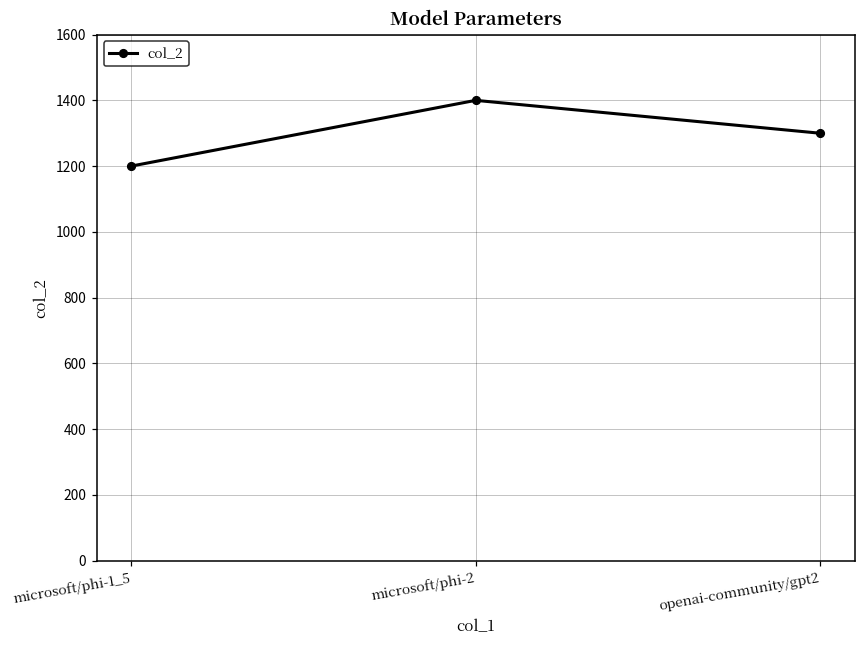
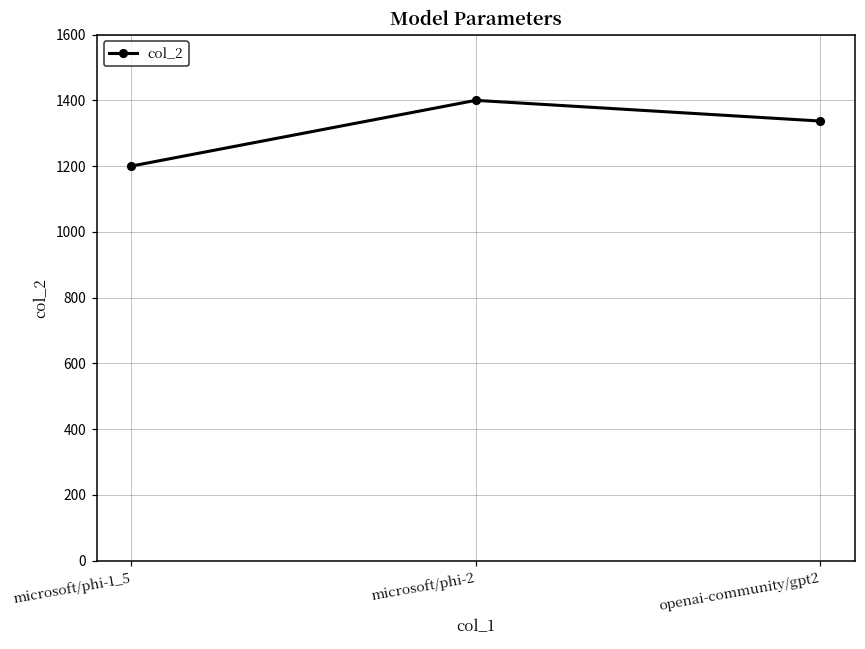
  {
    "microsoft/phi-1_5": 1200,
    "microsoft/phi-2": 1400,
-   "openai-community/gpt2": 1300
+   "openai-community/gpt2": 1340
  }
